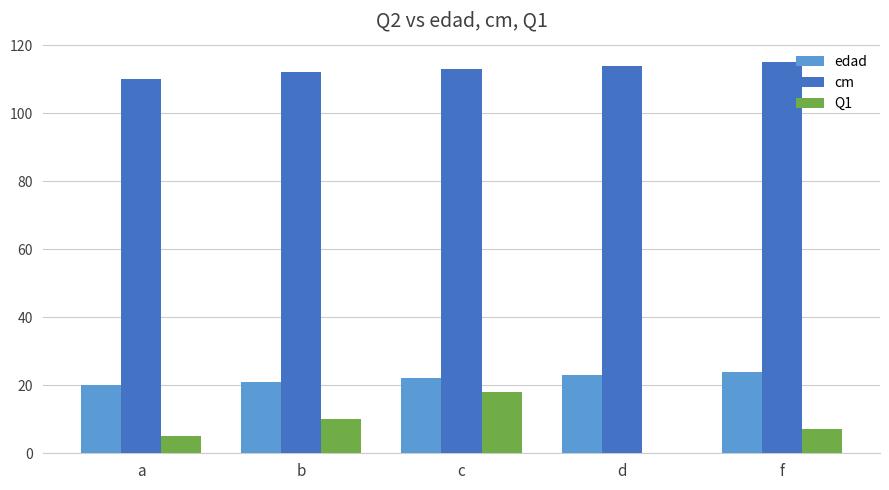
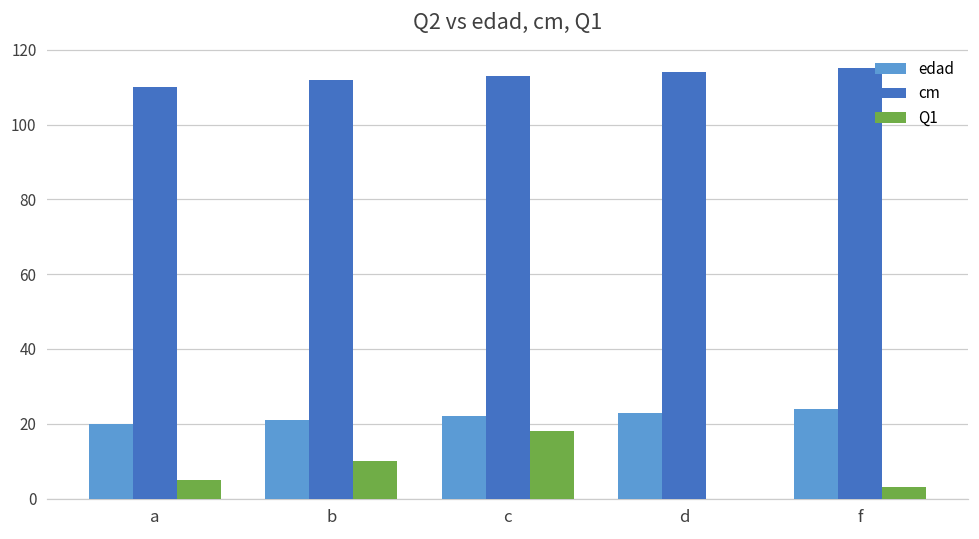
  {
    "Q1": {
      "a": 5,
      "b": 10,
      "c": 18,
      "d": 0,
-     "f": 7
+     "f": 3
    }
  }
